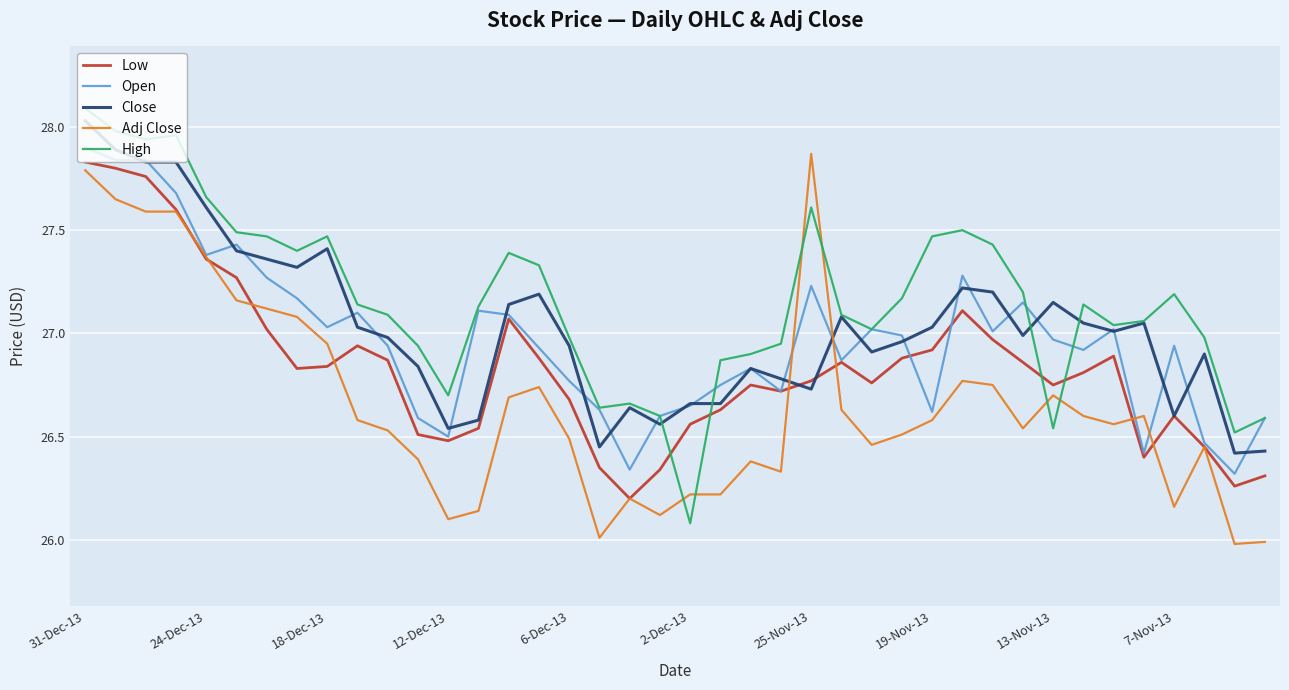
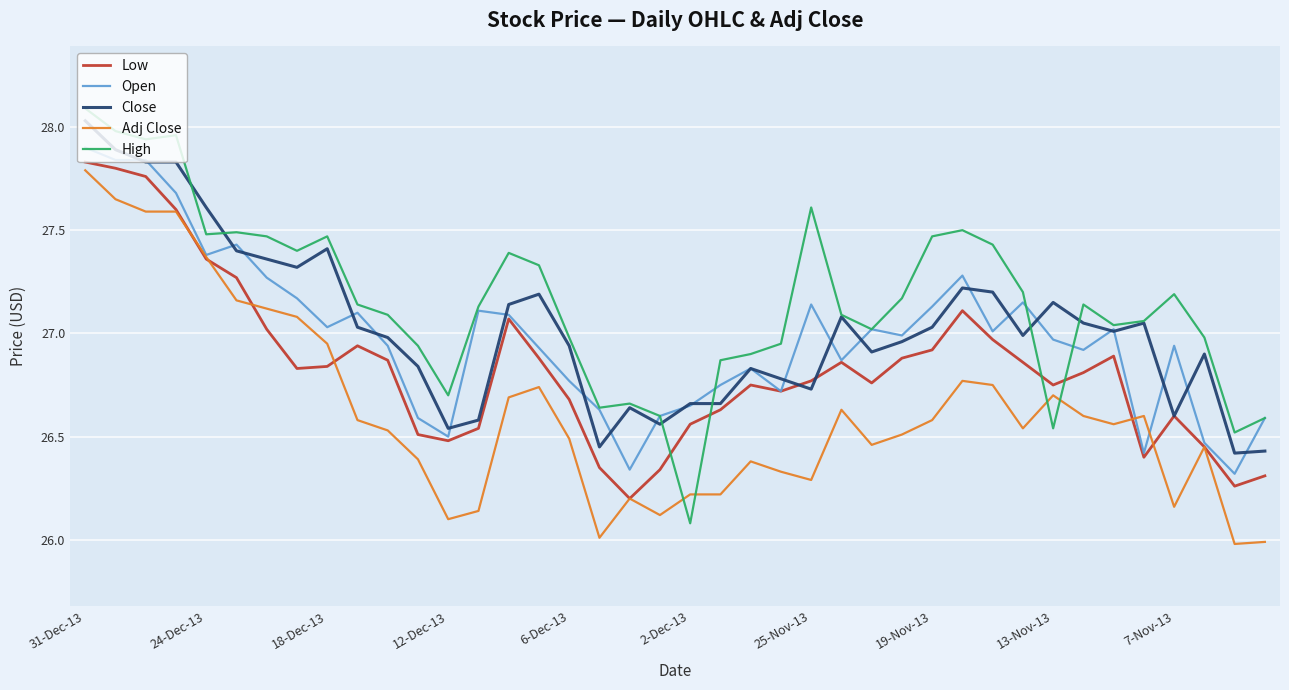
  {
    "Low": {
      "18-Dec-13": 26.84,
      "12-Dec-13": 26.48,
      "6-Dec-13": 26.68,
      "2-Dec-13": 26.56,
      "25-Nov-13": 26.77,
      "19-Nov-13": 26.92,
      "13-Nov-13": 26.75
    },
    "Open": {
      "18-Dec-13": 27.03,
      "12-Dec-13": 26.50,
      "6-Dec-13": 26.77,
-     "25-Nov-13": 27.23,
-     "19-Nov-13": 26.62,
+     "25-Nov-13": 27.14,
+     "19-Nov-13": 27.13,
      "13-Nov-13": 26.97,
      "7-Nov-13": 26.94
    },
    "Close": {
      "24-Dec-13": 27.61,
      "18-Dec-13": 27.41,
      "12-Dec-13": 26.54,
      "6-Dec-13": 26.94,
      "25-Nov-13": 26.73,
      "19-Nov-13": 27.03,
      "13-Nov-13": 27.15
    },
    "Adj Close": {
      "31-Dec-13": 27.79,
      "18-Dec-13": 26.95,
      "12-Dec-13": 26.10,
      "6-Dec-13": 26.49,
      "2-Dec-13": 26.22,
-     "25-Nov-13": 27.87,
+     "25-Nov-13": 26.29,
      "19-Nov-13": 26.58,
      "13-Nov-13": 26.70,
      "7-Nov-13": 26.16
    },
    "High": {
-     "24-Dec-13": 27.66,
+     "24-Dec-13": 27.48,
      "18-Dec-13": 27.47,
      "12-Dec-13": 26.70,
      "6-Dec-13": 26.98,
      "2-Dec-13": 26.08,
      "25-Nov-13": 27.61,
      "19-Nov-13": 27.47,
      "13-Nov-13": 26.54,
      "7-Nov-13": 27.19
    }
  }
